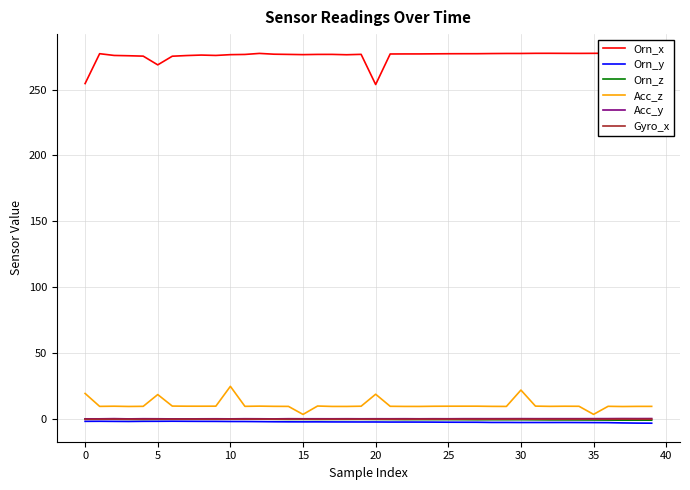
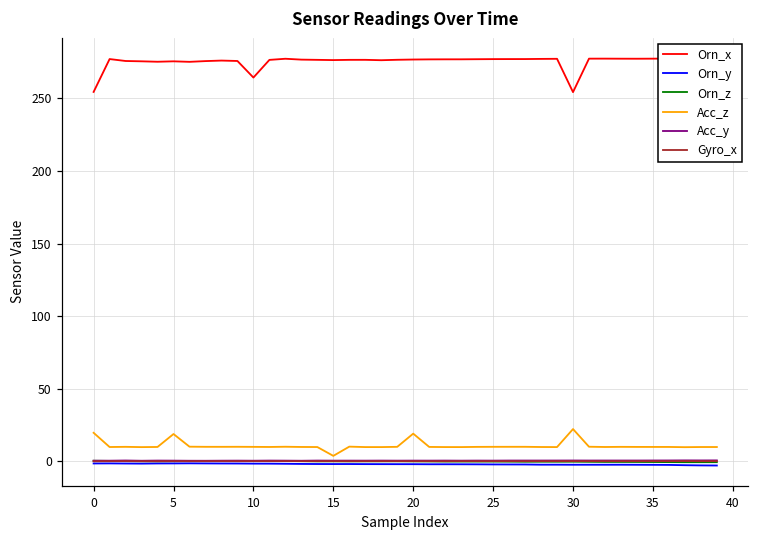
  {
    "Orn_x": {
      "0": 255,
-     "5": 269,
-     "10": 276,
+     "5": 276,
+     "10": 264,
      "15": 276,
-     "20": 254,
+     "20": 277,
      "25": 277,
-     "30": 277,
+     "30": 254,
      "35": 277
    },
    "Orn_y": {
      "20": -2,
      "25": -2,
      "30": -2,
      "35": -3
    },
    "Acc_z": {
      "0": 20,
      "5": 19,
-     "10": 25,
+     "10": 10,
      "15": 4,
      "20": 19,
      "25": 10,
      "30": 22,
-     "35": 4
+     "35": 10
    }
  }
